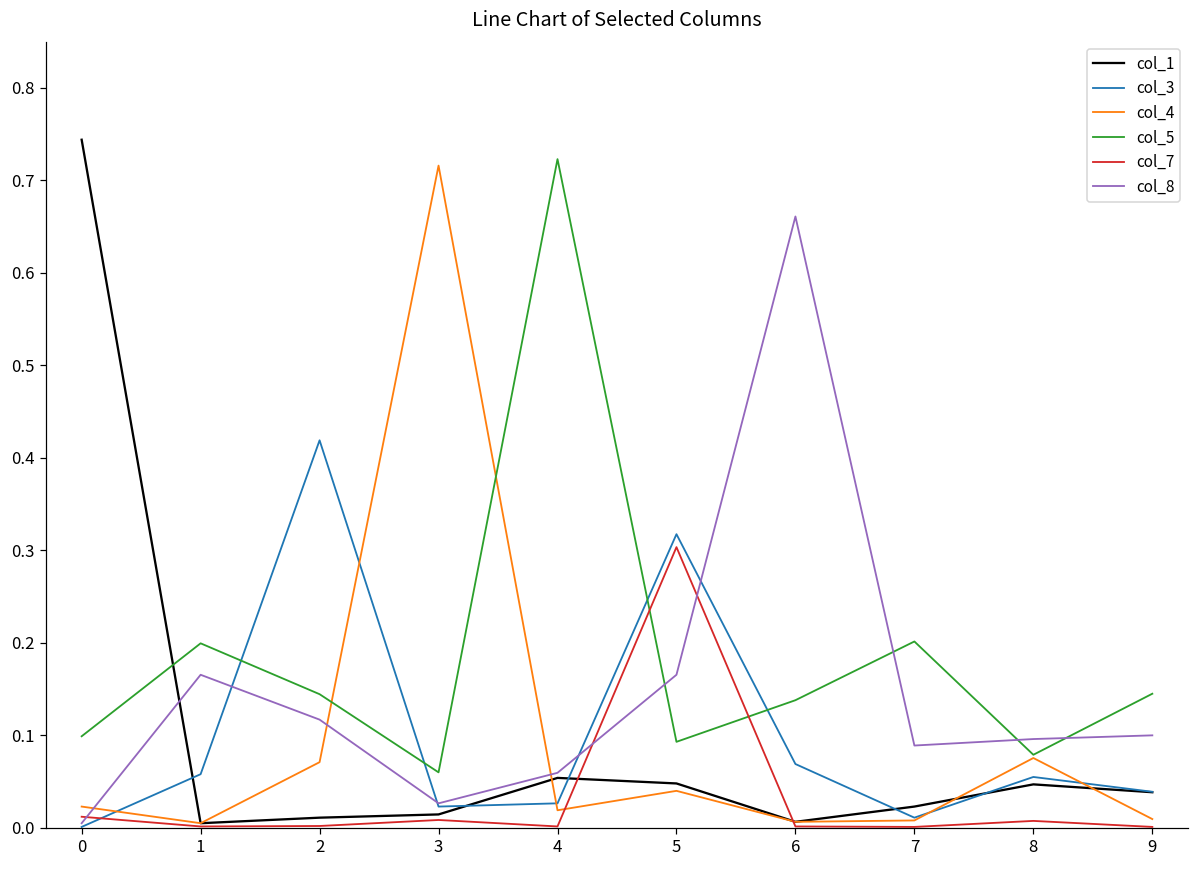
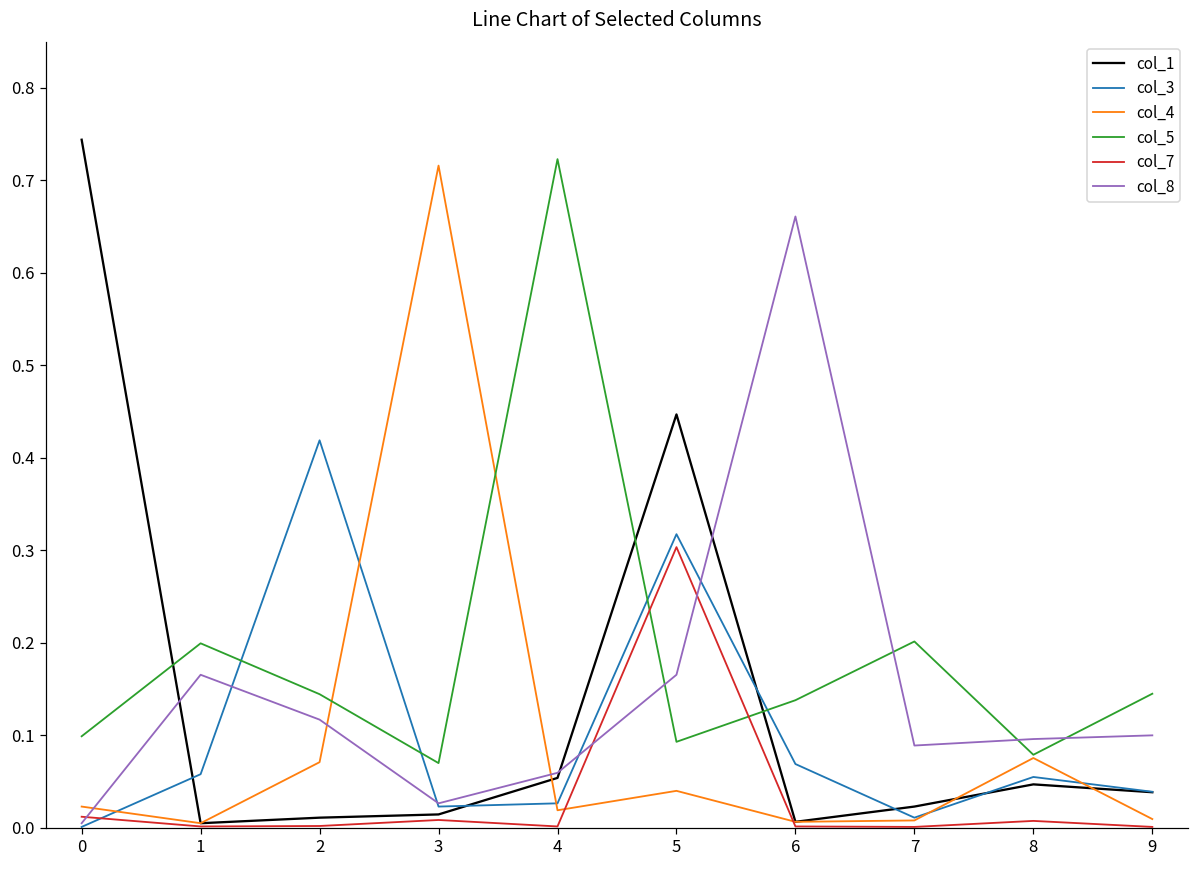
  {
    "col_1": {
      "0": 0.74,
      "2": 0.01,
      "3": 0.01,
      "4": 0.05,
-     "5": 0.05,
+     "5": 0.45,
      "7": 0.02,
      "8": 0.05
    },
    "col_3": {
      "0": 0.00,
      "1": 0.06,
      "2": 0.42,
      "3": 0.02,
      "4": 0.03,
      "5": 0.32,
      "6": 0.07,
      "7": 0.01,
      "8": 0.06
    },
    "col_4": {
      "0": 0.02,
      "2": 0.07,
      "3": 0.72,
      "4": 0.02,
      "5": 0.04,
      "7": 0.01,
      "8": 0.08,
      "9": 0.01
    },
    "col_5": {
      "0": 0.10,
      "1": 0.20,
      "2": 0.14,
-     "3": 0.06,
+     "3": 0.07,
      "4": 0.72,
      "5": 0.09,
      "6": 0.14,
      "7": 0.20,
      "8": 0.08,
      "9": 0.15
    },
    "col_7": {
      "0": 0.01,
      "1": 0.00,
      "2": 0.00,
      "3": 0.01,
      "4": 0.00,
      "5": 0.30,
      "6": 0.00,
      "7": 0.00,
      "8": 0.01,
      "9": 0.00
    },
    "col_8": {
      "0": 0.01,
      "1": 0.17,
      "2": 0.12,
      "3": 0.03,
      "4": 0.06,
      "5": 0.17,
      "6": 0.66,
      "7": 0.09,
      "8": 0.10,
      "9": 0.10
    }
  }
